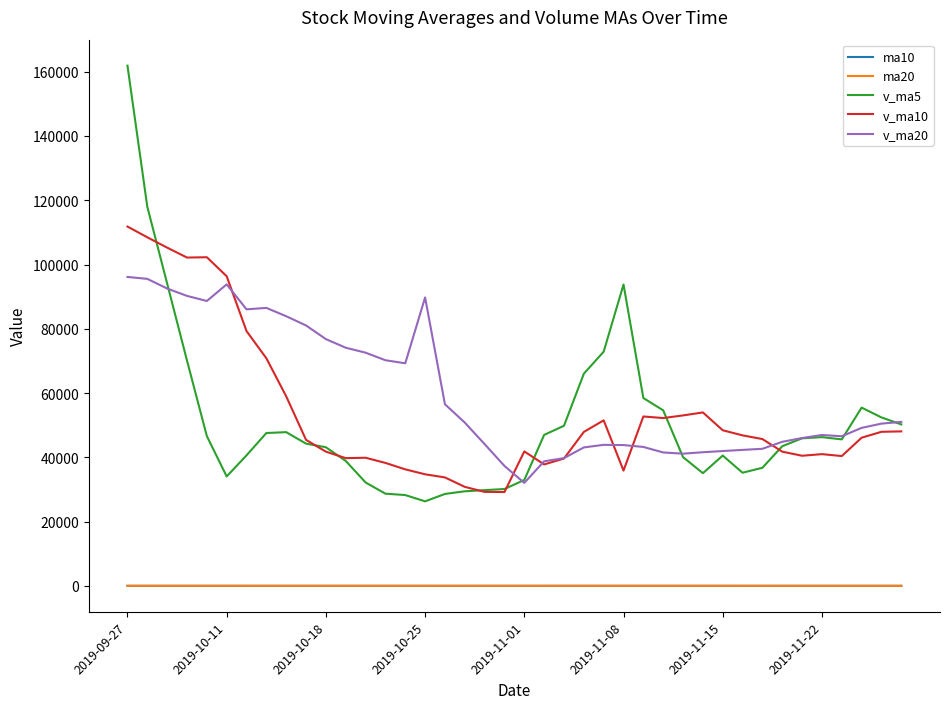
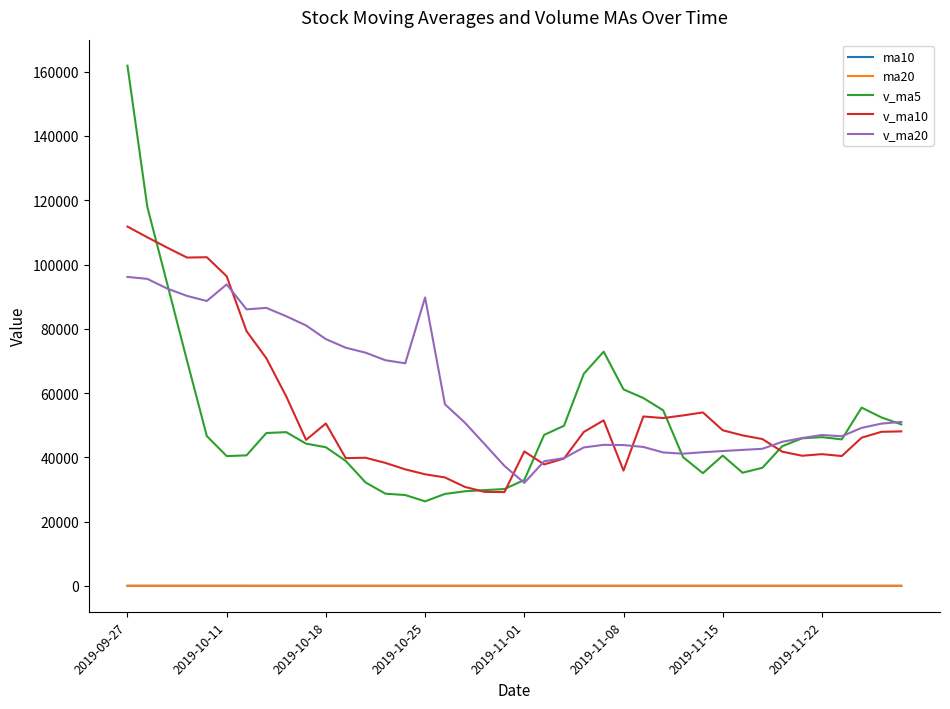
  {
    "ma20": {
      "2019-09-27": 0,
      "2019-10-11": 0,
      "2019-10-18": 0,
      "2019-10-25": 0,
      "2019-11-01": 0,
      "2019-11-08": 0,
      "2019-11-15": 0,
      "2019-11-22": 0
    },
    "v_ma5": {
      "2019-09-27": 162000,
-     "2019-10-11": 34000,
+     "2019-10-11": 40000,
      "2019-10-18": 43000,
      "2019-10-25": 26000,
      "2019-11-01": 33000,
-     "2019-11-08": 94000,
+     "2019-11-08": 61000,
      "2019-11-15": 41000
    },
    "v_ma10": {
      "2019-09-27": 112000,
      "2019-10-11": 96000,
-     "2019-10-18": 42000,
+     "2019-10-18": 51000,
      "2019-10-25": 35000,
      "2019-11-01": 42000,
      "2019-11-08": 36000,
      "2019-11-15": 48000,
      "2019-11-22": 41000
    },
    "v_ma20": {
      "2019-09-27": 96000,
      "2019-10-11": 94000,
      "2019-10-18": 77000,
      "2019-10-25": 90000,
      "2019-11-01": 32000,
      "2019-11-08": 44000,
      "2019-11-15": 42000
    }
  }
